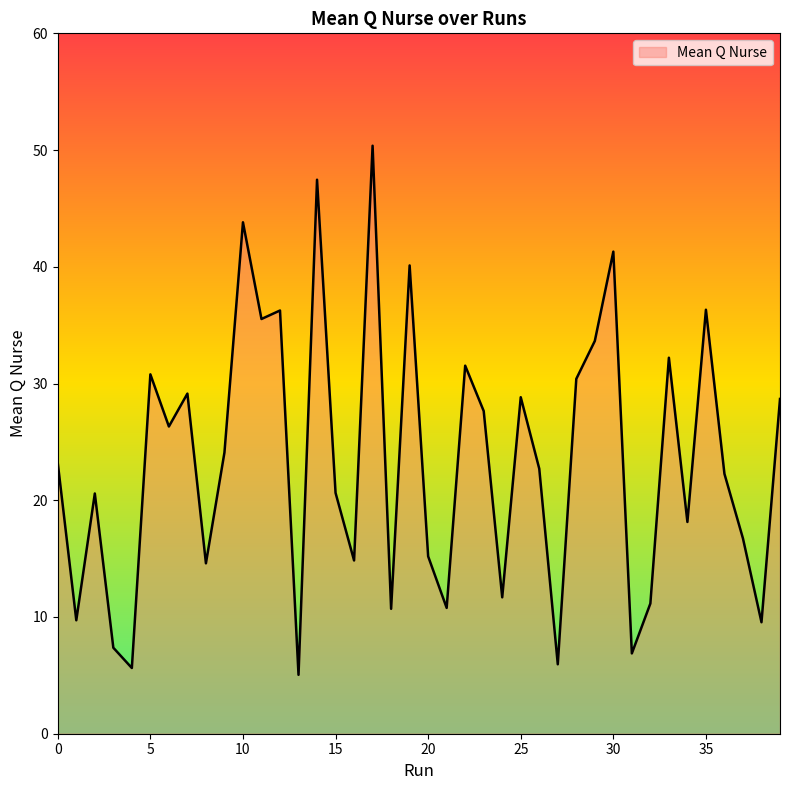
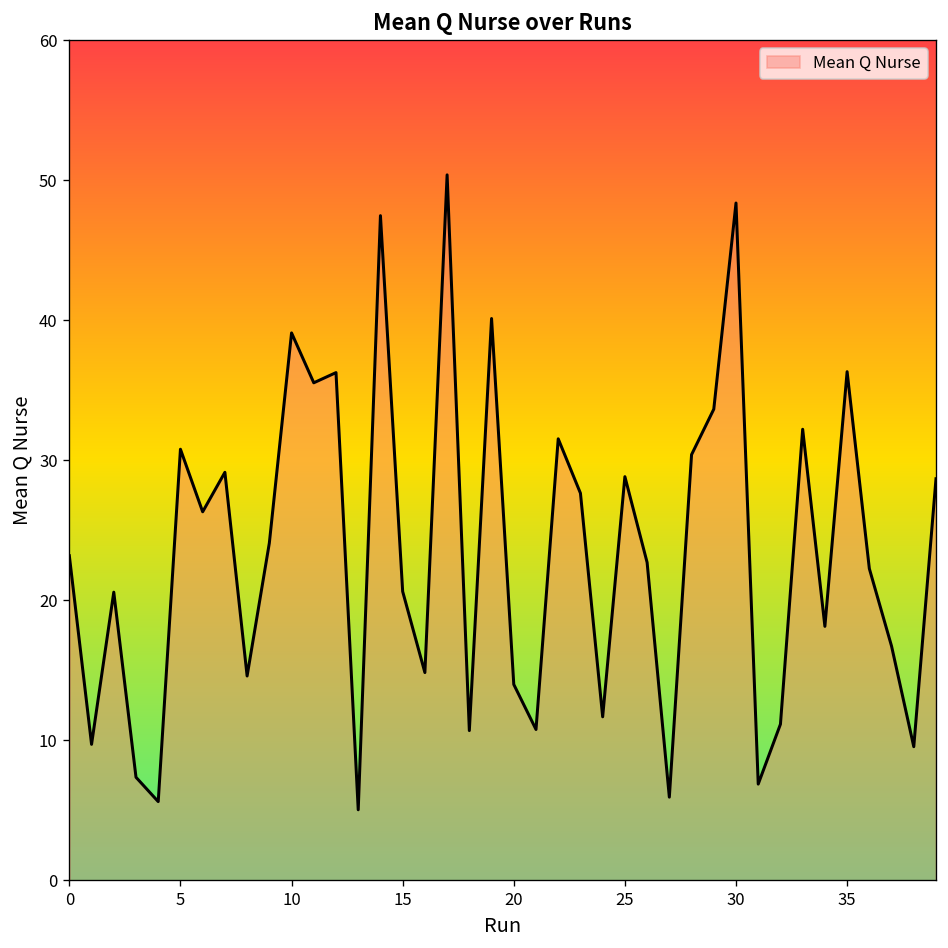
  {
    "0": 23.2,
    "5": 30.8,
-   "10": 43.8,
+   "10": 39.1,
    "15": 20.6,
-   "20": 15.2,
+   "20": 14.0,
    "25": 28.8,
-   "30": 41.3,
+   "30": 48.4,
    "35": 36.3
  }
